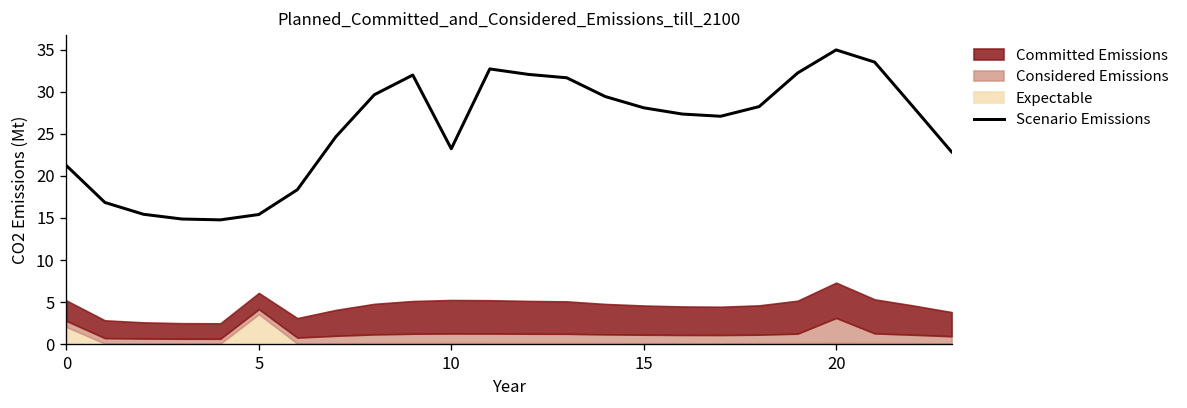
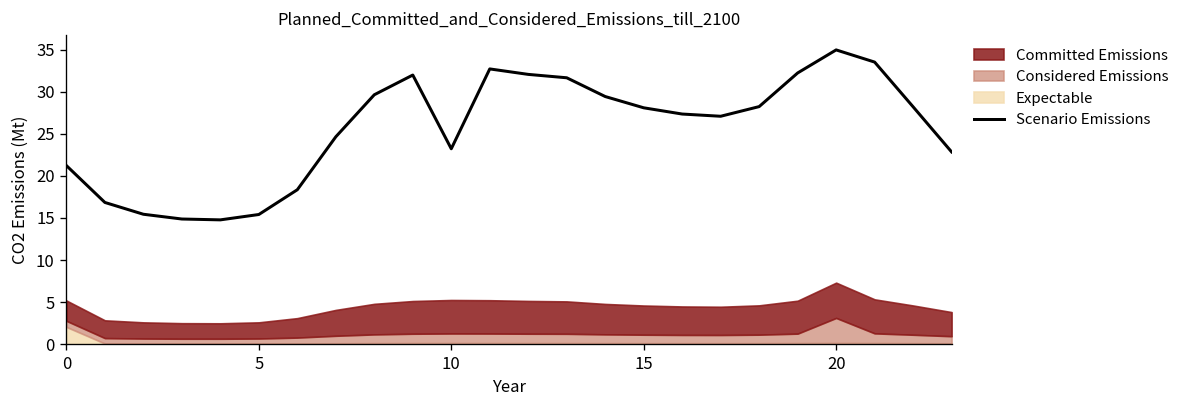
  {
    "Scenario Emissions": {
      "0": 21,
      "5": 15,
      "10": 23,
      "15": 28,
      "20": 35
    },
    "Expectable": {
      "0": 2,
-     "5": 4
+     "5": 0
    },
    "Considered Emissions": {
      "0": 1,
      "5": 1,
      "10": 1,
      "15": 1,
      "20": 3
    },
    "Committed Emissions": {
      "0": 2,
      "5": 2,
      "10": 4,
      "15": 3,
      "20": 4
    }
  }
